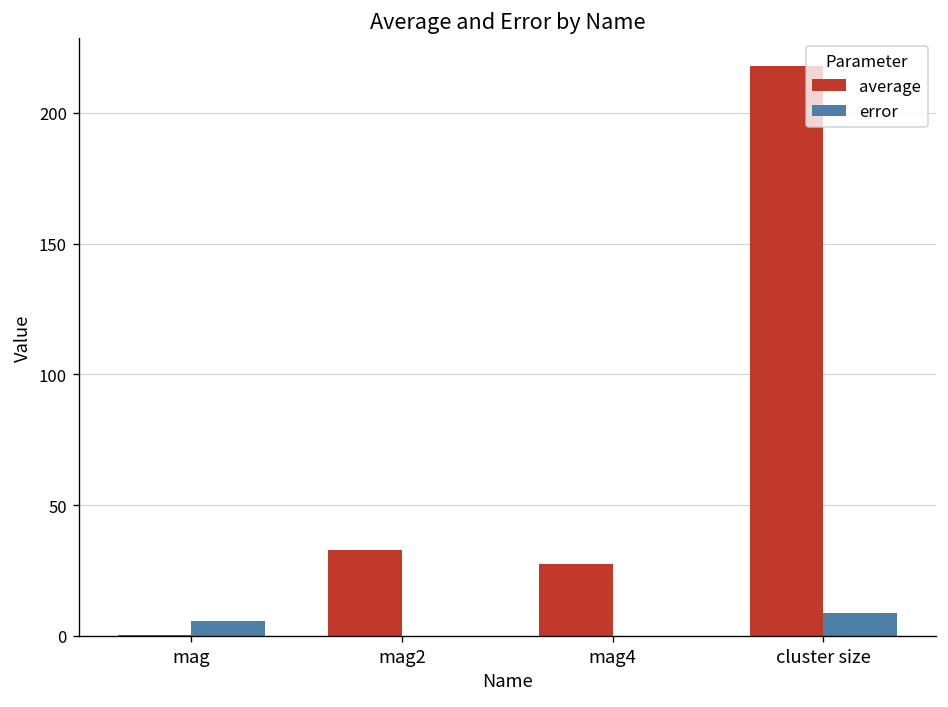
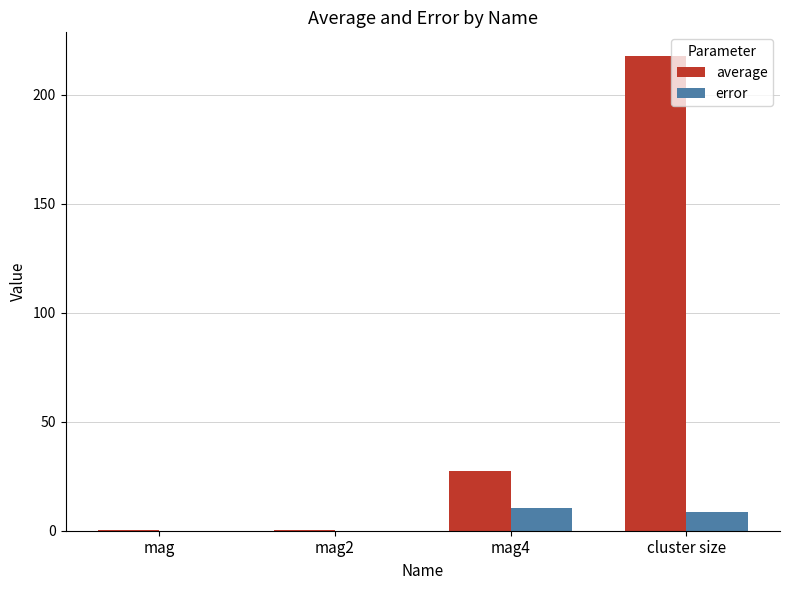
  {
    "average": {
-     "mag2": 33,
+     "mag2": 0,
      "mag4": 27,
      "cluster size": 218
    },
    "error": {
-     "mag": 6,
-     "mag4": 0,
+     "mag": 0,
+     "mag4": 10,
      "cluster size": 9
    }
  }
